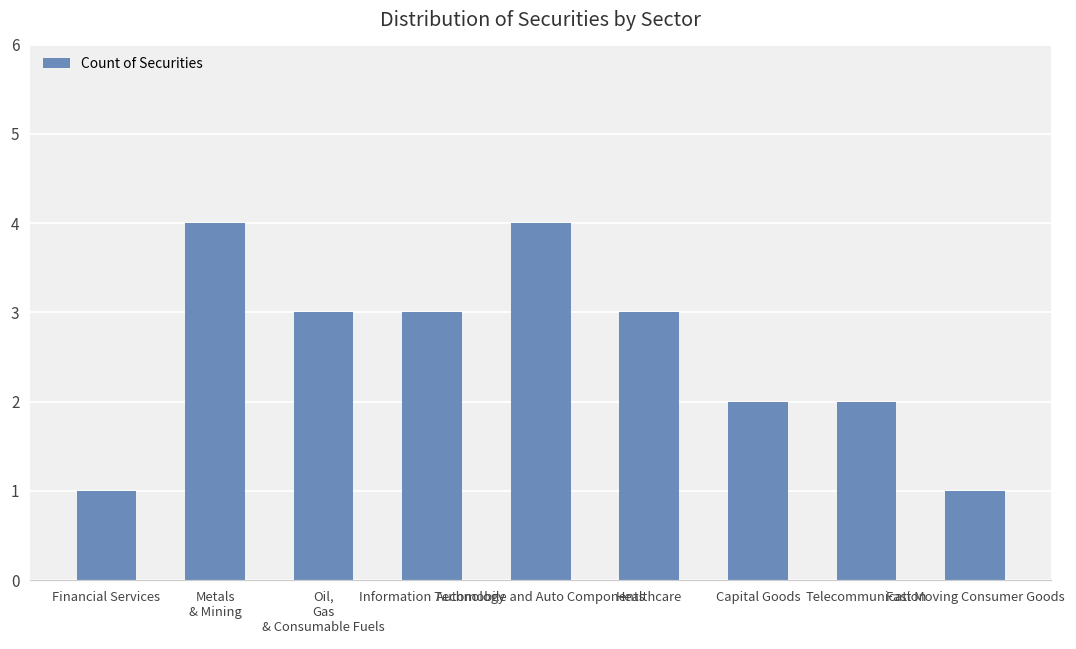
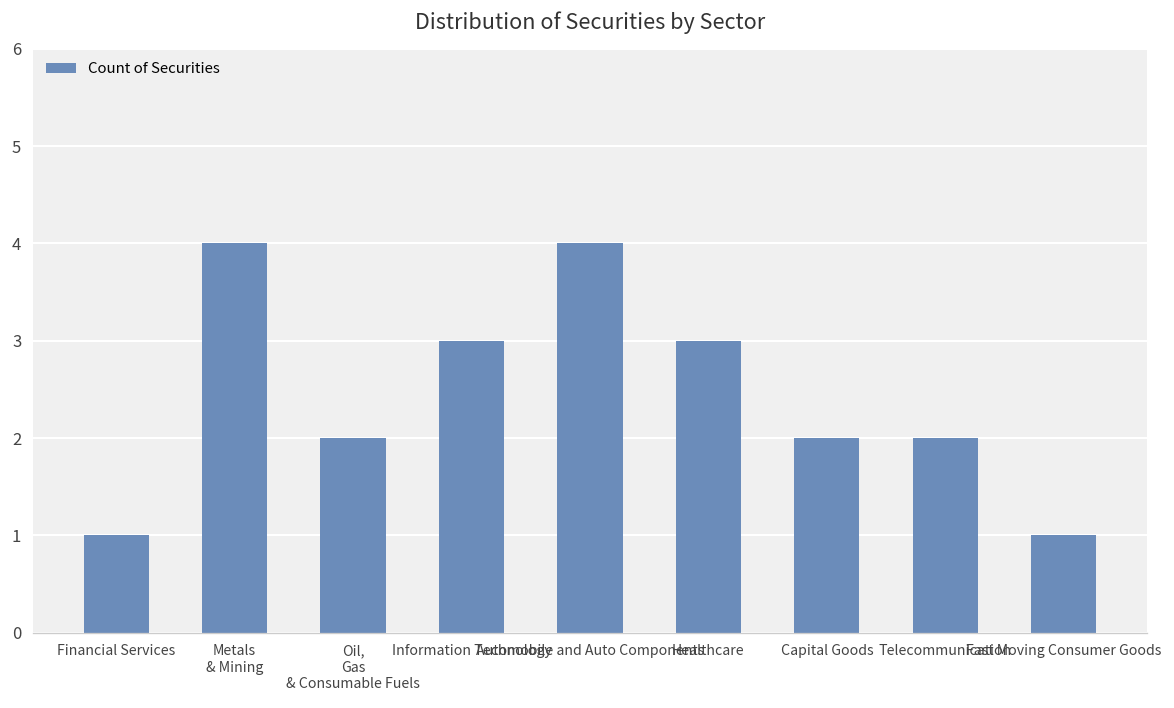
  {
    "Financial Services": 1,
    "Metals & Mining": 4,
-   "Oil, Gas & Consumable Fuels": 3,
+   "Oil, Gas & Consumable Fuels": 2,
    "Capital Goods": 2
  }
